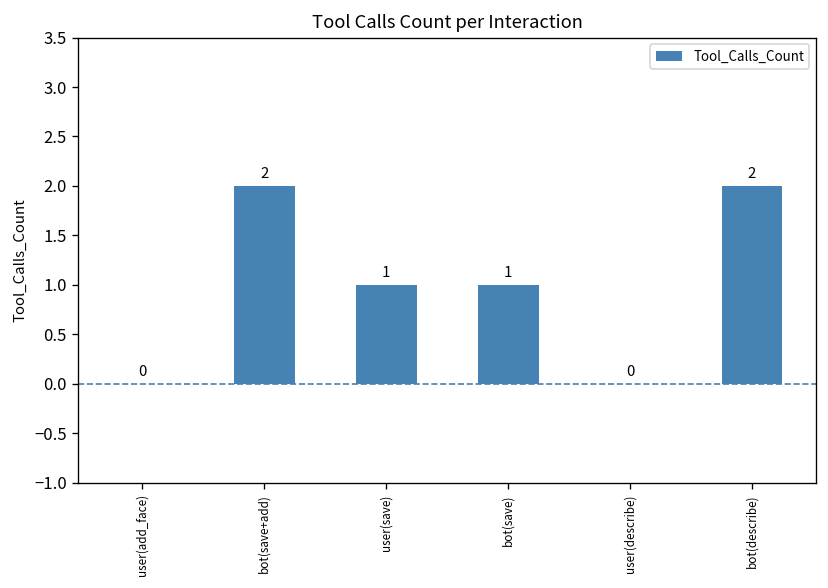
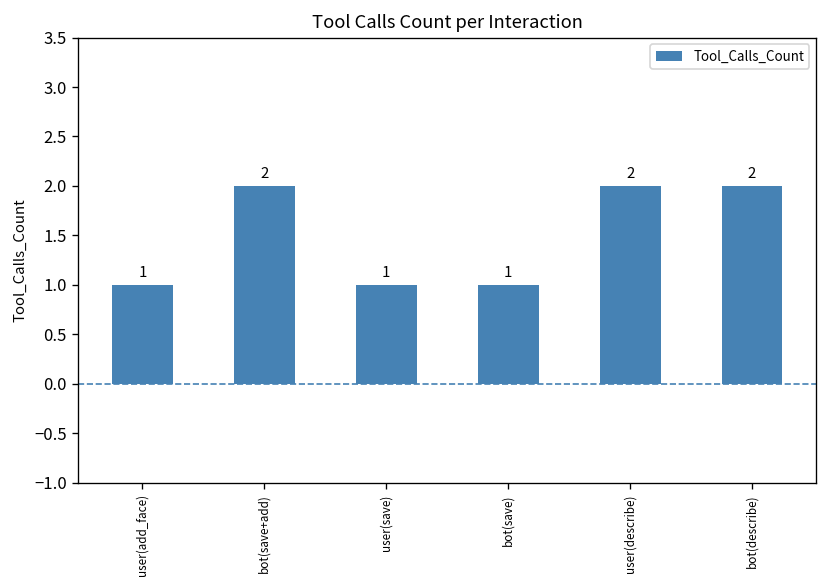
  {
-   "user(add_face)": 0,
+   "user(add_face)": 1,
    "bot(save+add)": 2,
    "user(save)": 1,
    "bot(save)": 1,
-   "user(describe)": 0,
+   "user(describe)": 2,
    "bot(describe)": 2
  }
